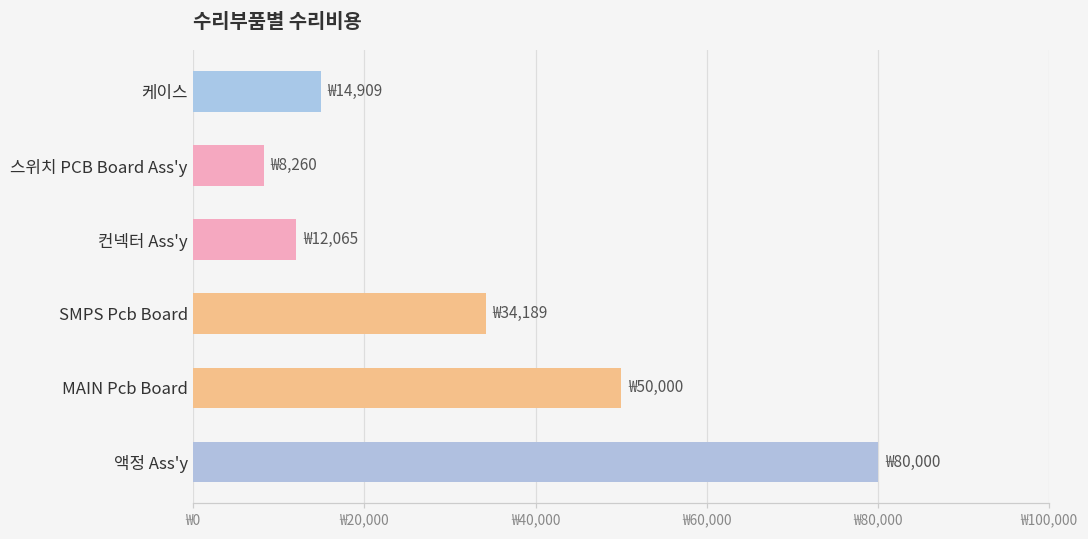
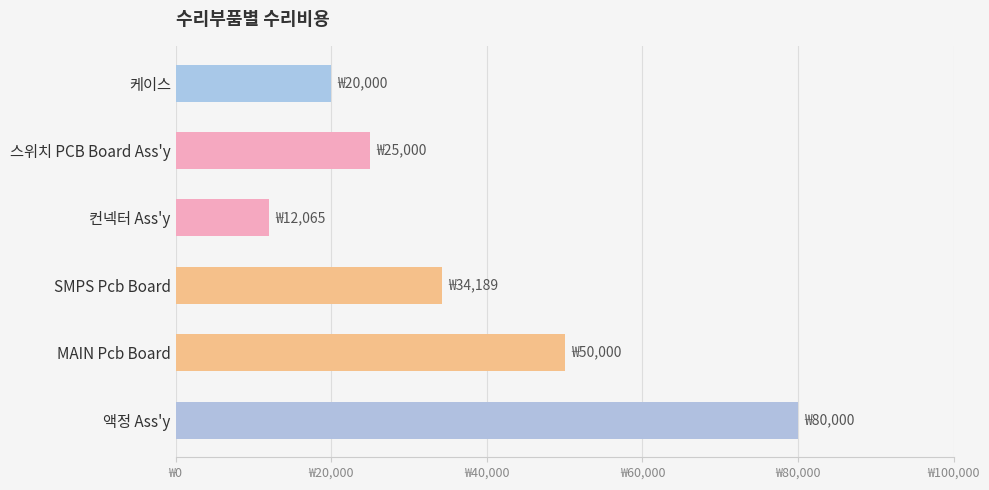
  {
-   "케이스": "14,909",
-   "스위치 PCB Board Ass'y": "8,260",
+   "케이스": "20,000",
+   "스위치 PCB Board Ass'y": "25,000",
    "컨넥터 Ass'y": "12,065",
    "SMPS Pcb Board": "34,189",
    "MAIN Pcb Board": "50,000",
    "액정 Ass'y": "80,000"
  }
